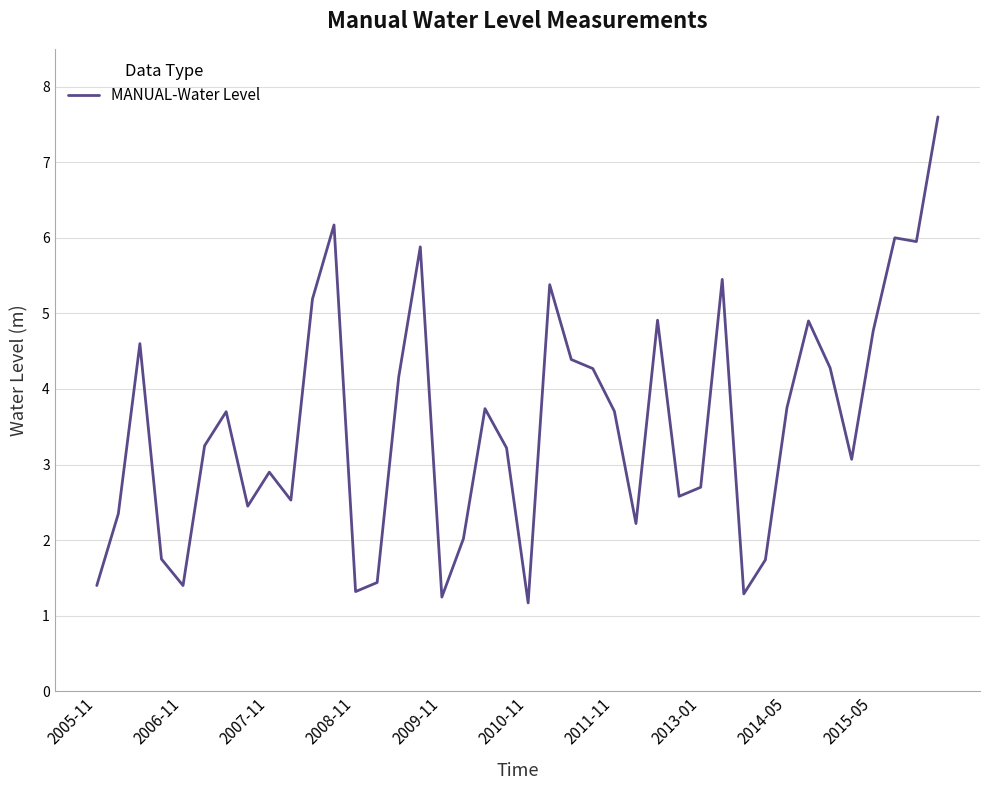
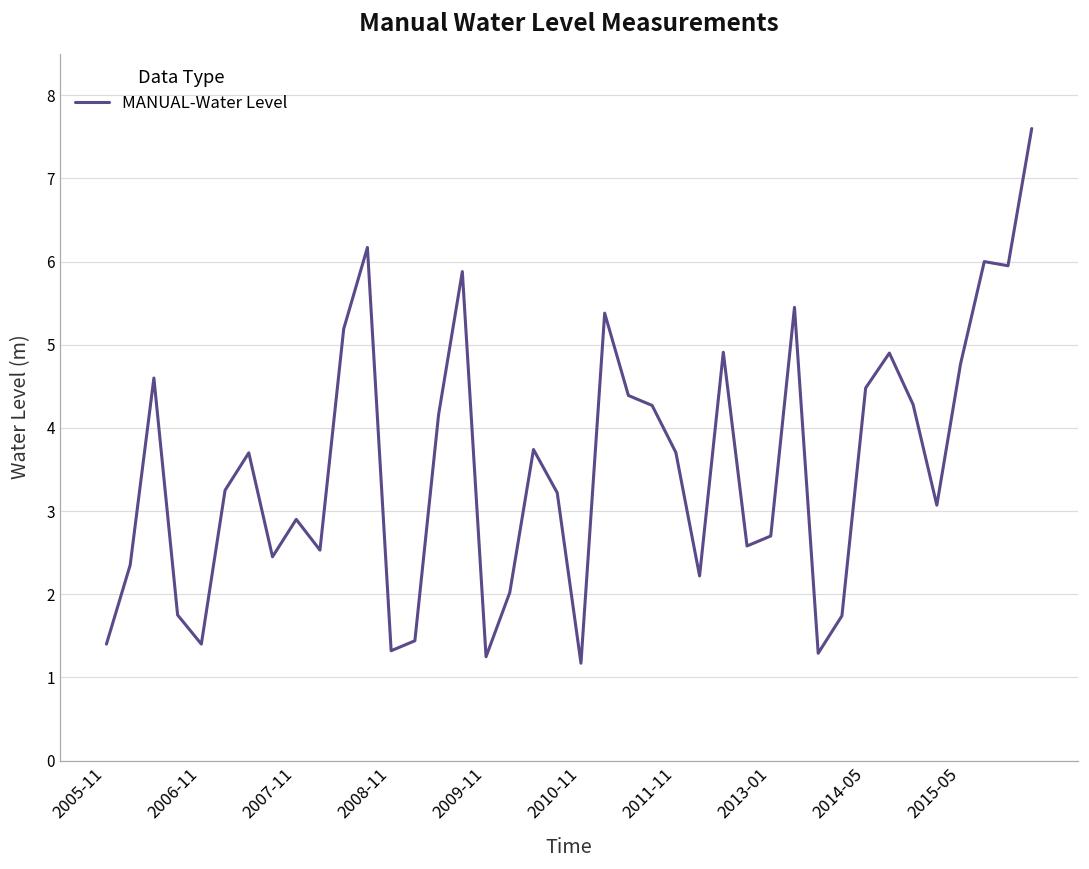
  {
    "2005-11": 1.4,
    "2006-11": 1.4,
    "2007-11": 2.9,
    "2008-11": 1.3,
    "2009-11": 1.2,
    "2010-11": 1.2,
    "2011-11": 3.7,
    "2013-01": 2.7,
-   "2014-05": 3.8,
+   "2014-05": 4.5,
    "2015-05": 4.8
  }
